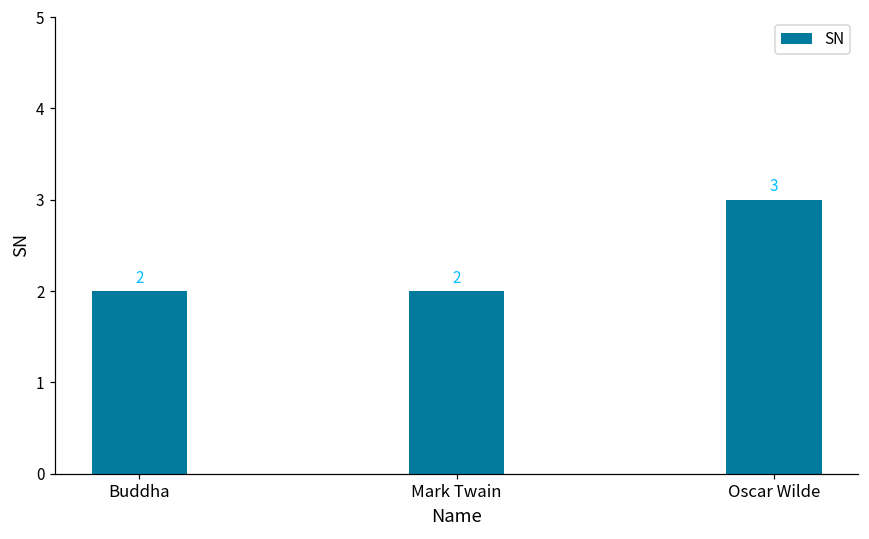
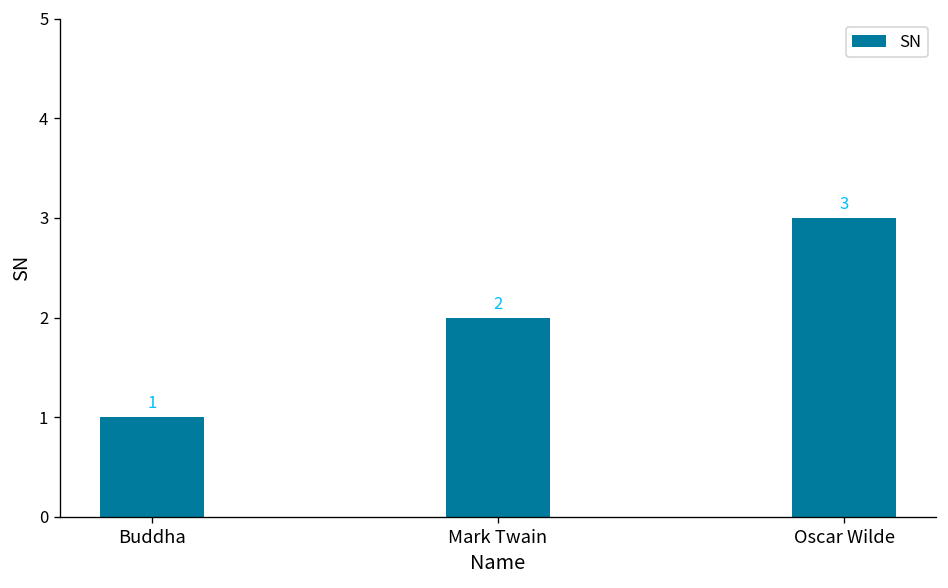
  {
-   "Buddha": 2,
+   "Buddha": 1,
    "Mark Twain": 2,
    "Oscar Wilde": 3
  }
